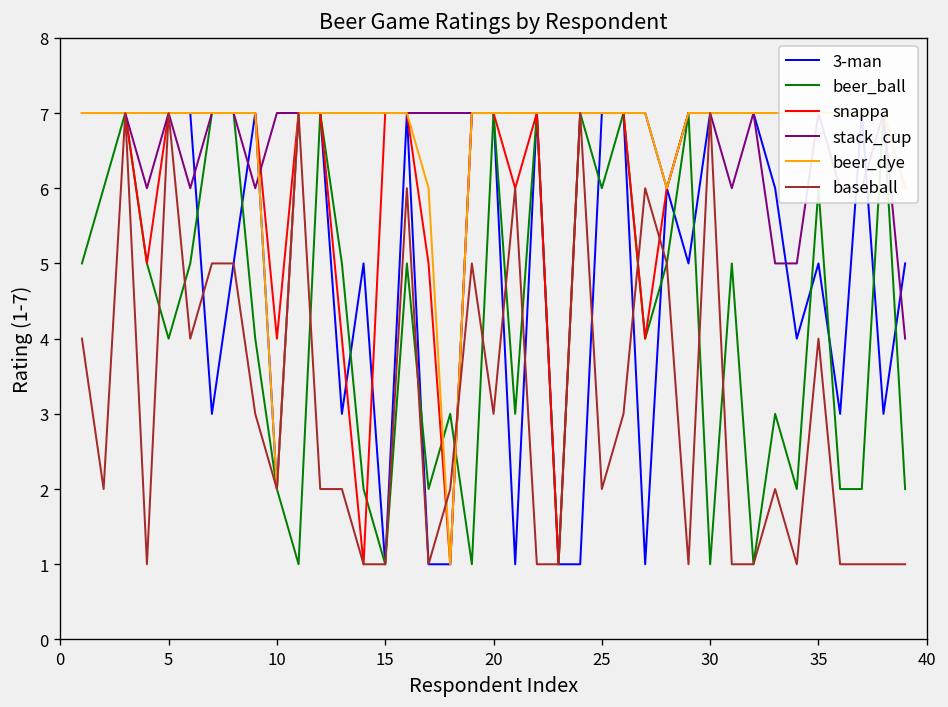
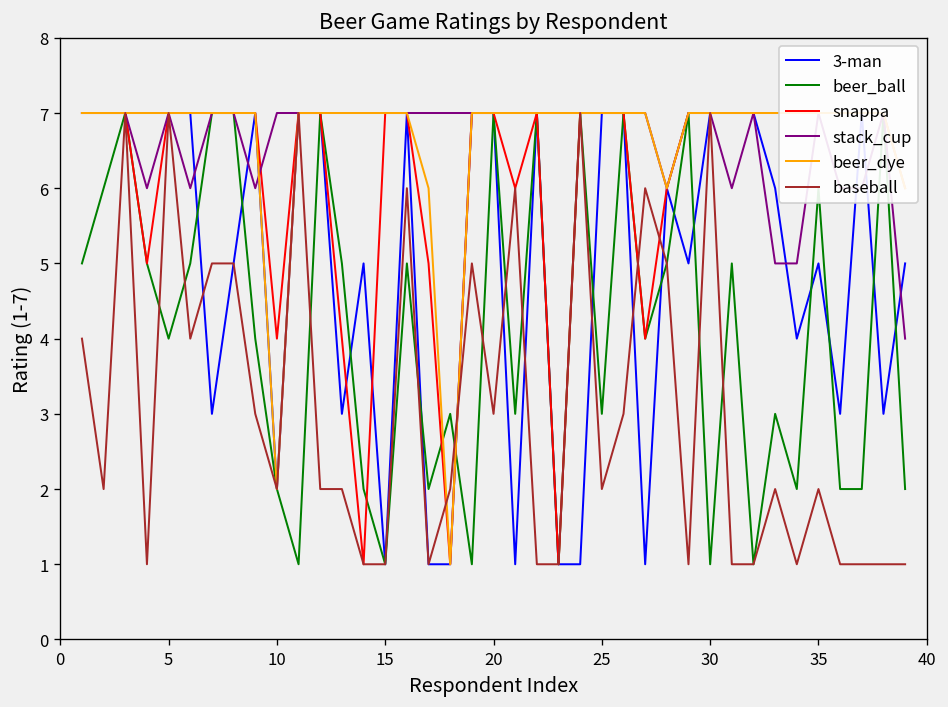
  {
    "3-man": {
      "35": 5
    },
    "beer_ball": {
      "5": 4,
-     "25": 6,
+     "25": 3,
      "30": 1
    },
    "snappa": {
      "10": 4
    },
    "stack_cup": {
      "10": 7
    },
    "baseball": {
      "20": 3,
      "25": 2,
-     "35": 4
+     "35": 2
    }
  }
